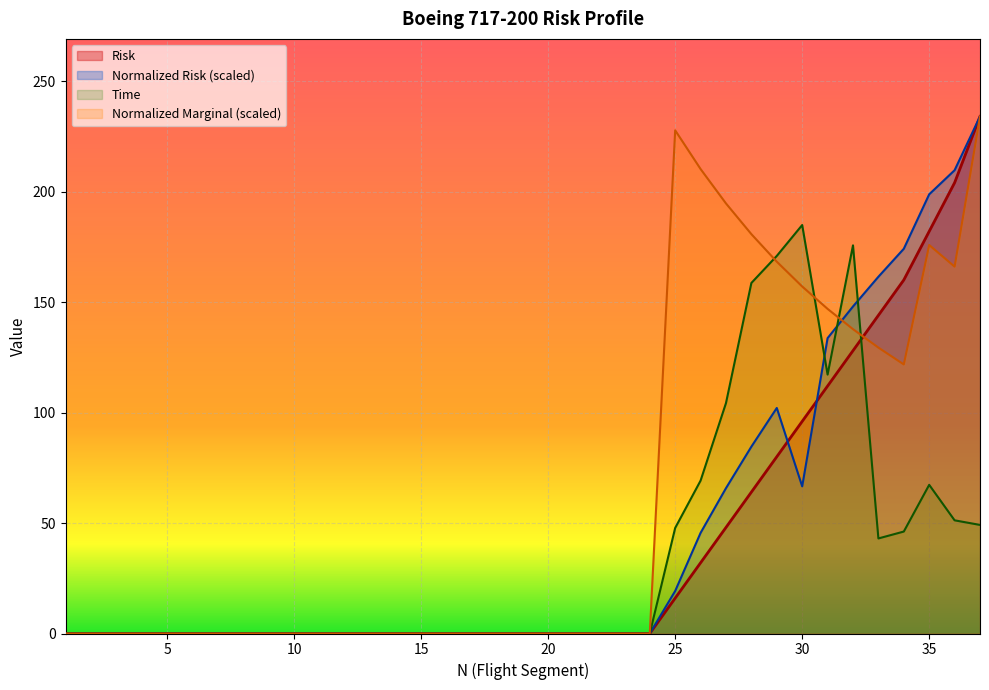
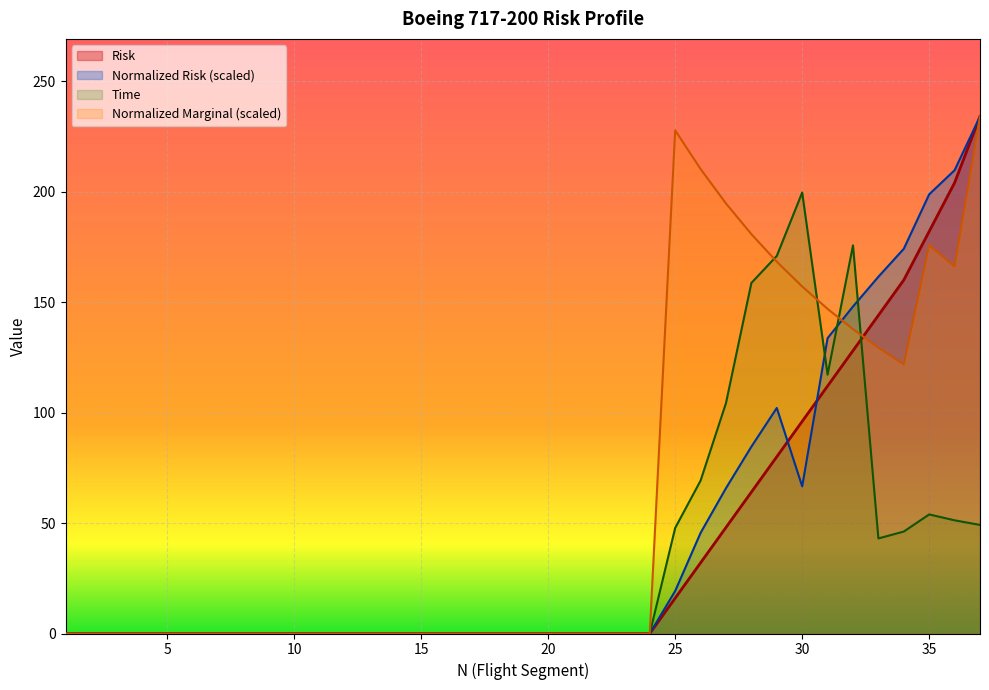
  {
    "Normalized Risk (scaled)": {
      "25": 19,
      "30": 67,
      "35": 199
    },
    "Time": {
      "25": 48,
-     "30": 185,
-     "35": 67
+     "30": 200,
+     "35": 54
    }
  }
